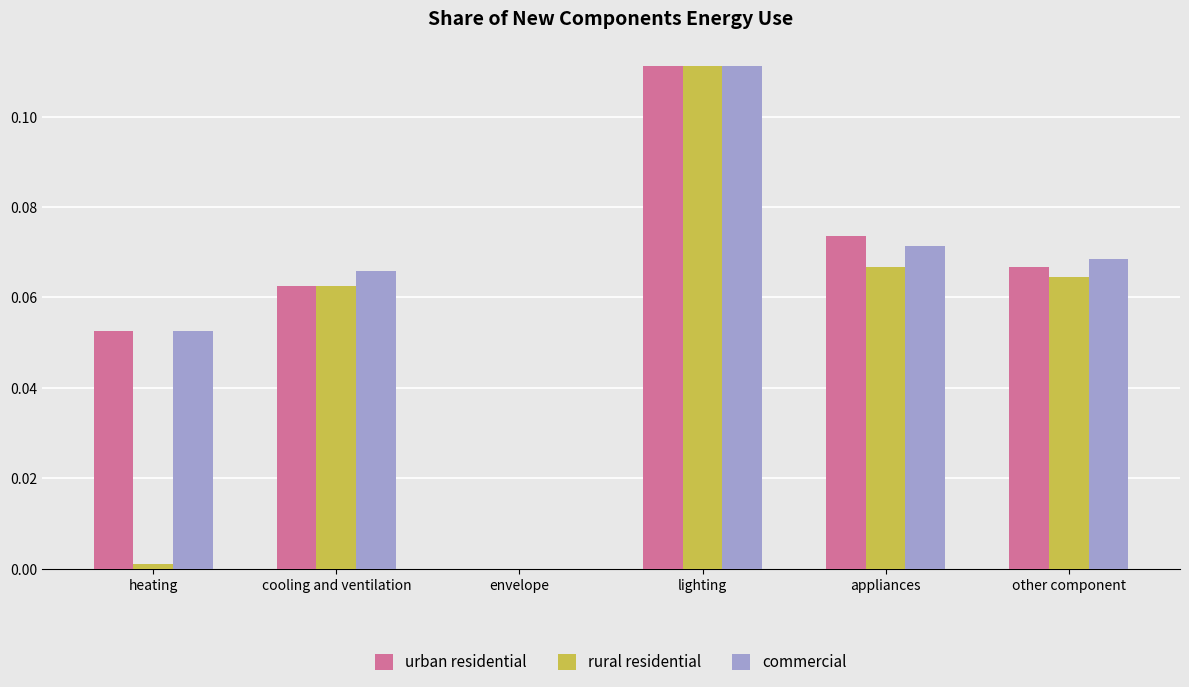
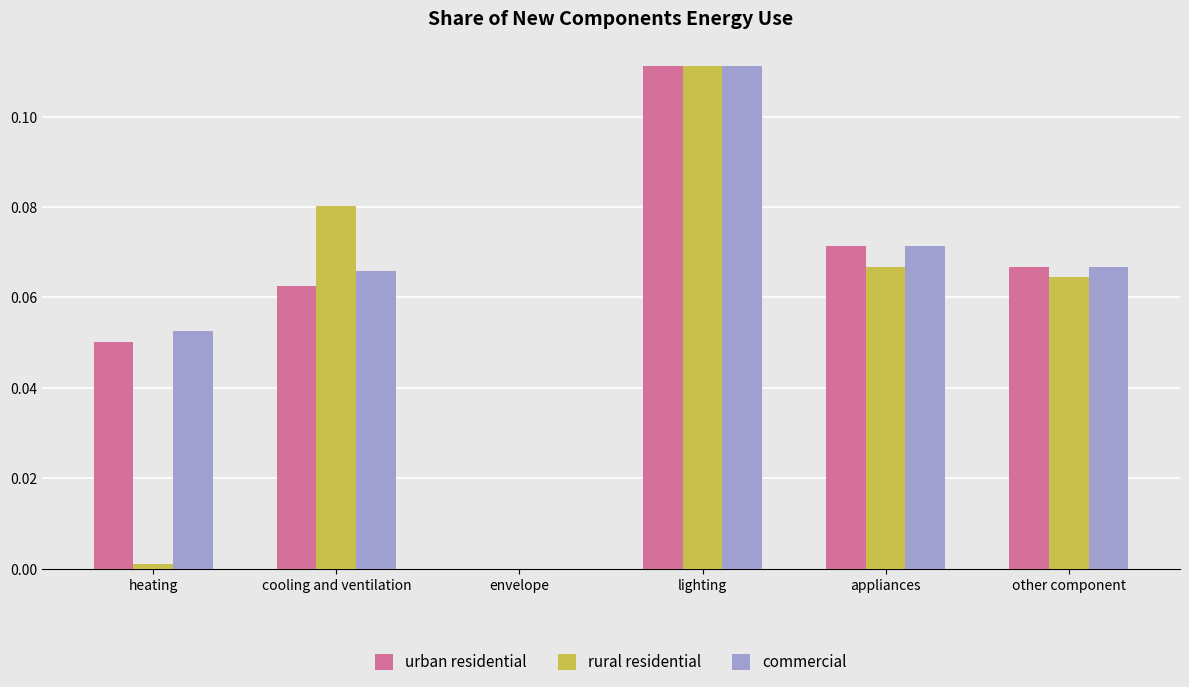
  {
    "urban residential": {
-     "heating": 0.053,
+     "heating": 0.050,
      "cooling and ventilation": 0.063,
      "envelope": 0.000,
      "lighting": 0.111,
-     "appliances": 0.074,
+     "appliances": 0.071,
      "other component": 0.067
    },
    "rural residential": {
      "heating": 0.001,
-     "cooling and ventilation": 0.063,
+     "cooling and ventilation": 0.080,
      "envelope": 0.000,
      "lighting": 0.111,
      "appliances": 0.067,
      "other component": 0.064
    },
    "commercial": {
      "heating": 0.053,
      "cooling and ventilation": 0.066,
      "envelope": 0.000,
      "lighting": 0.111,
      "appliances": 0.071,
-     "other component": 0.069
+     "other component": 0.067
    }
  }
